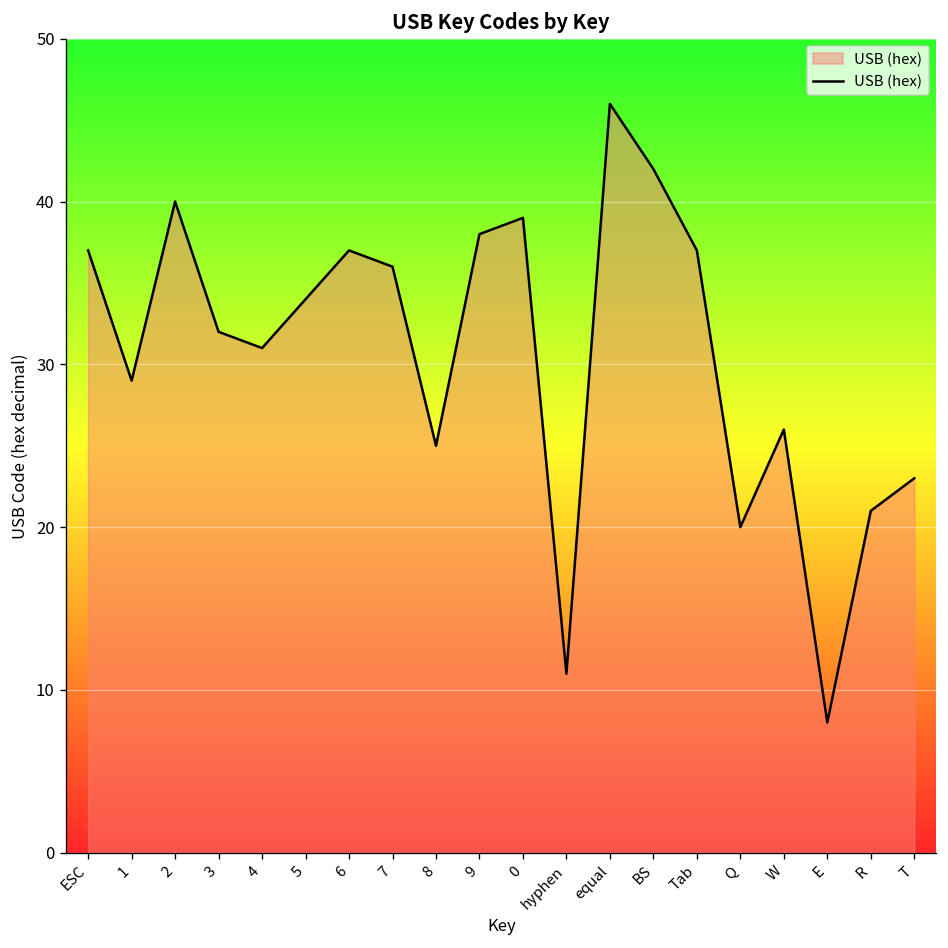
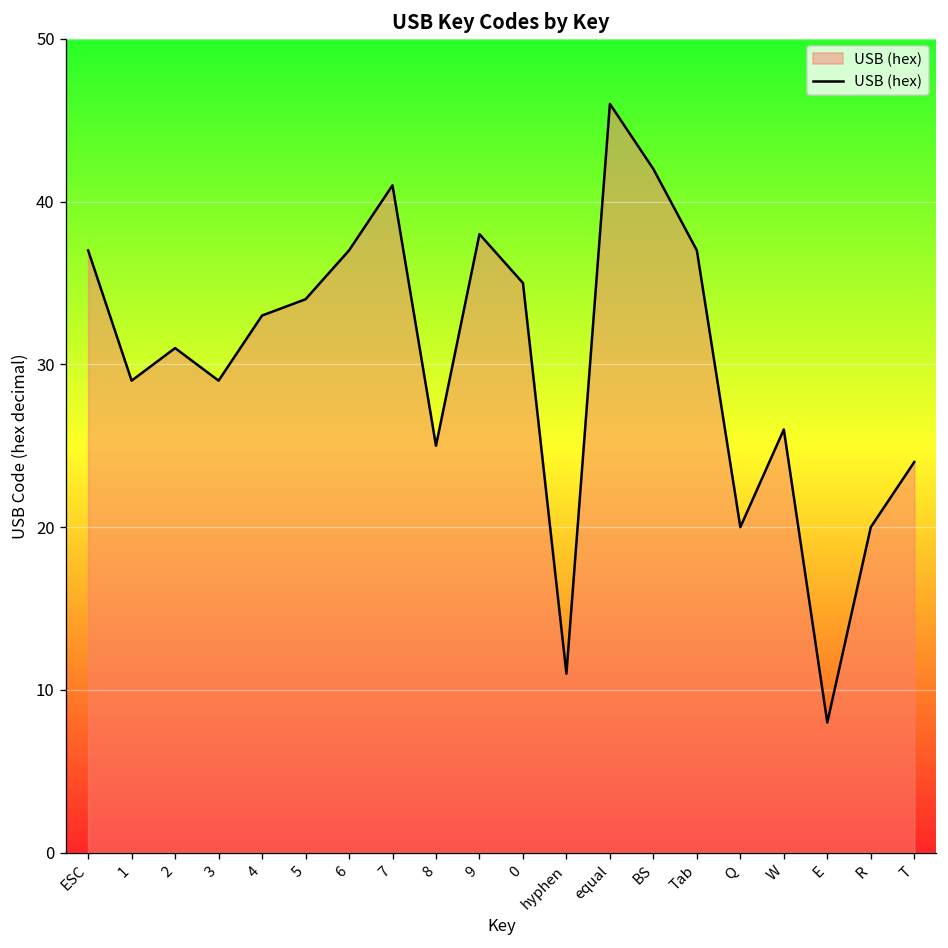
  {
    "ESC": 37,
    "1": 29,
-   "2": 40,
-   "3": 32,
-   "4": 31,
+   "2": 31,
+   "3": 29,
+   "4": 33,
    "5": 34,
    "6": 37,
-   "7": 36,
+   "7": 41,
    "8": 25,
    "9": 38,
-   "0": 39,
+   "0": 35,
    "hyphen": 11,
    "equal": 46,
    "BS": 42,
    "Tab": 37,
    "Q": 20,
    "W": 26,
    "E": 8,
-   "R": 21,
-   "T": 23
+   "R": 20,
+   "T": 24
  }
